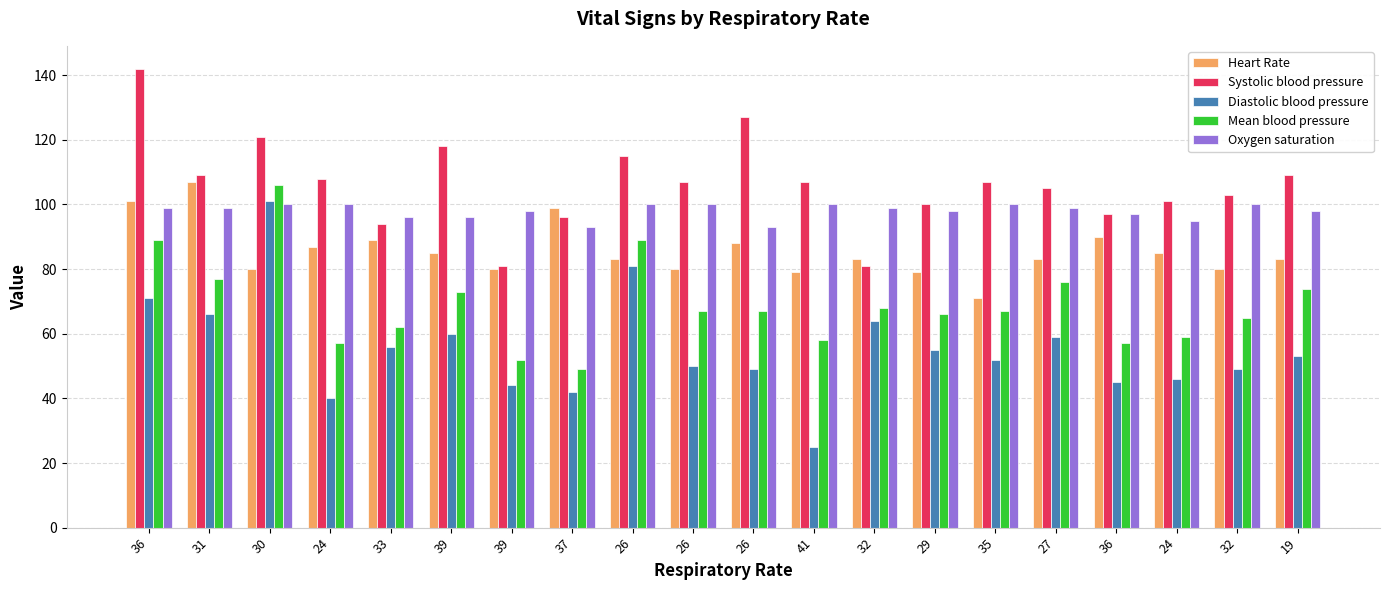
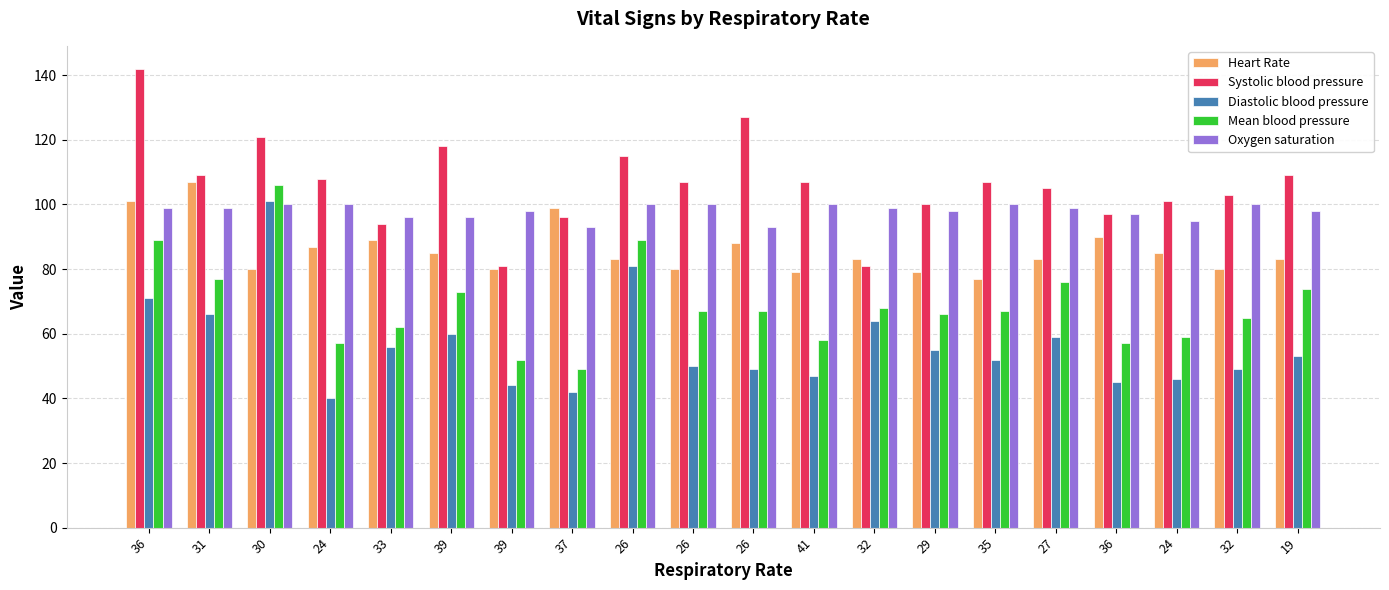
  {
    "Heart Rate": {
      "31": 107,
      "30": 80,
      "33": 89,
      "37": 99,
      "41": 79,
      "29": 79,
-     "35": 71,
+     "35": 77,
      "27": 83,
      "19": 83
    },
    "Systolic blood pressure": {
      "31": 109,
      "30": 121,
      "33": 94,
      "37": 96,
      "41": 107,
      "29": 100,
      "35": 107,
      "27": 105,
      "19": 109
    },
    "Diastolic blood pressure": {
      "31": 66,
      "30": 101,
      "33": 56,
      "37": 42,
-     "41": 25,
+     "41": 47,
      "29": 55,
      "35": 52,
      "27": 59,
      "19": 53
    },
    "Mean blood pressure": {
      "31": 77,
      "30": 106,
      "33": 62,
      "37": 49,
      "41": 58,
      "29": 66,
      "35": 67,
      "27": 76,
      "19": 74
    },
    "Oxygen saturation": {
      "31": 99,
      "30": 100,
      "33": 96,
      "37": 93,
      "41": 100,
      "29": 98,
      "35": 100,
      "27": 99,
      "19": 98
    }
  }
